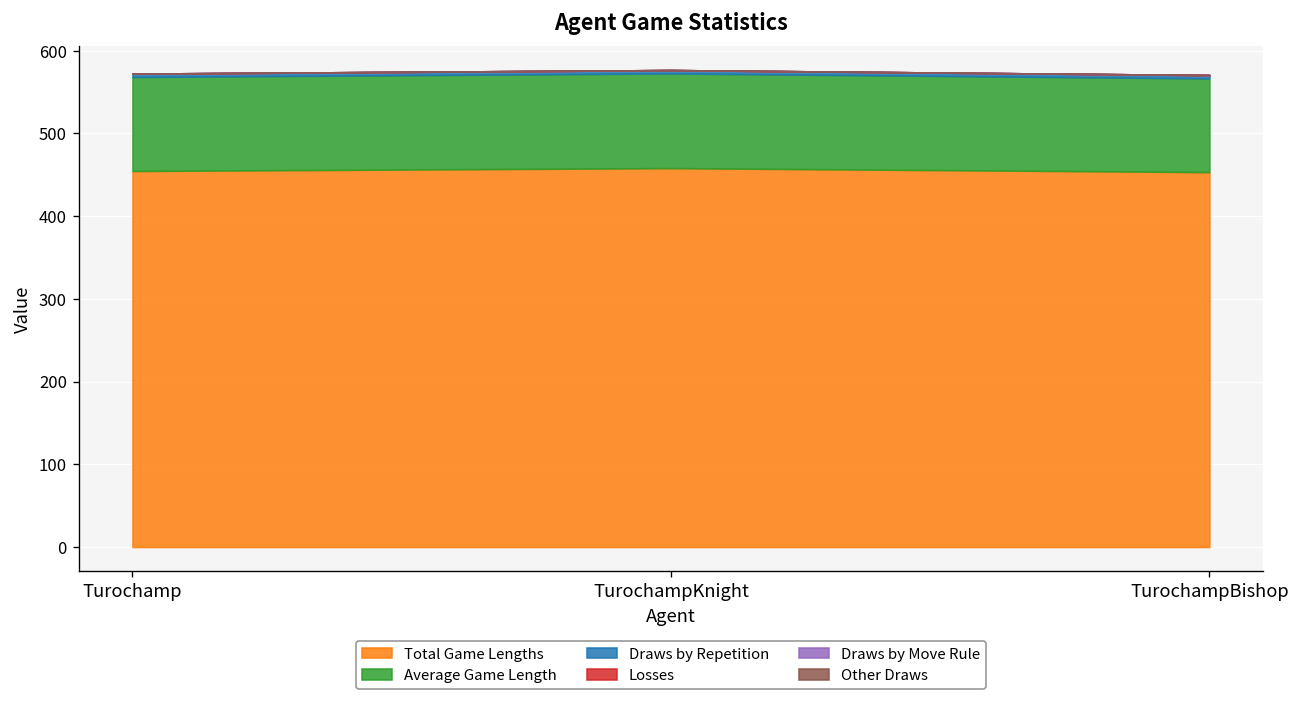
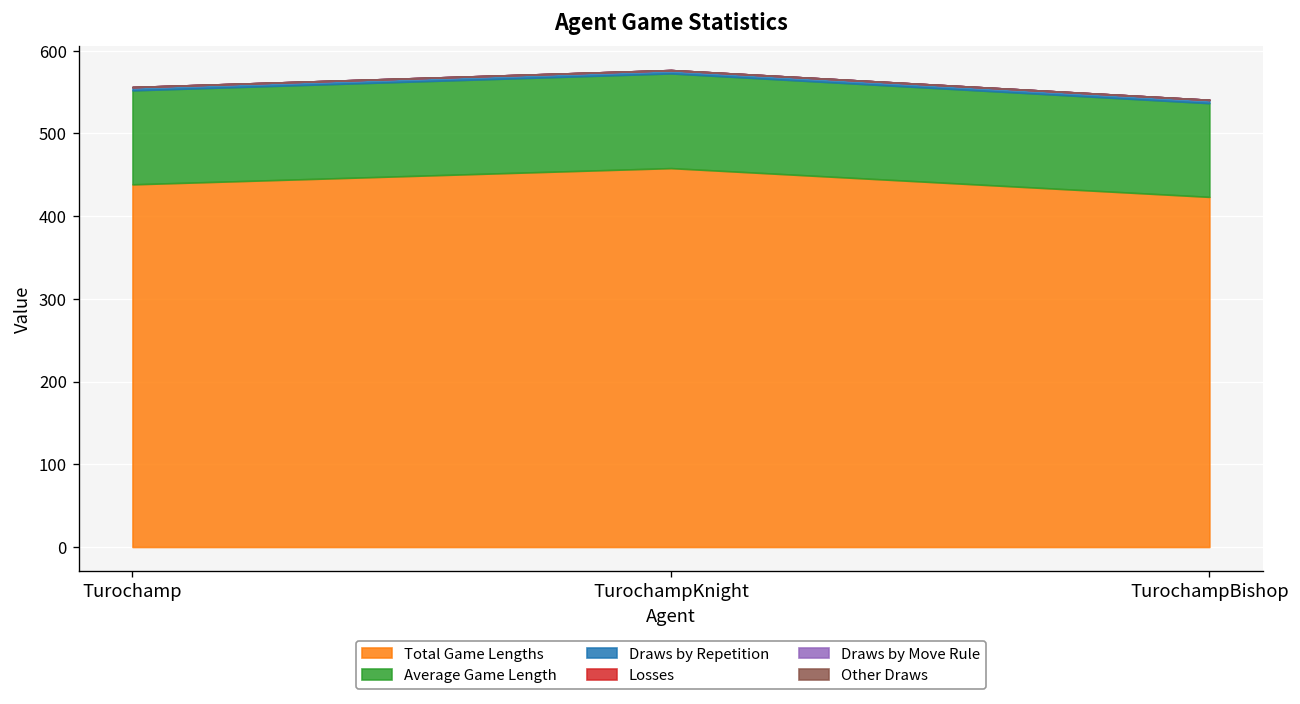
  {
    "Total Game Lengths": {
-     "Turochamp": 450,
+     "Turochamp": 440,
      "TurochampKnight": 460,
-     "TurochampBishop": 450
+     "TurochampBishop": 420
    },
    "Average Game Length": {
      "Turochamp": 110,
      "TurochampKnight": 110,
      "TurochampBishop": 110
    },
    "Other Draws": {
      "Turochamp": 0,
      "TurochampKnight": 0,
      "TurochampBishop": 0
    }
  }
